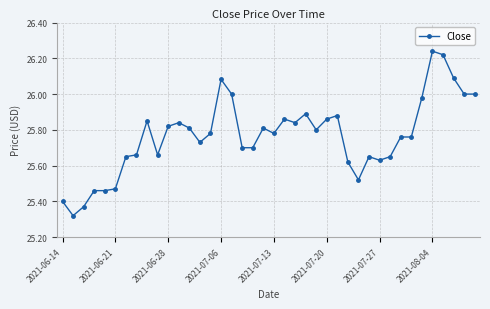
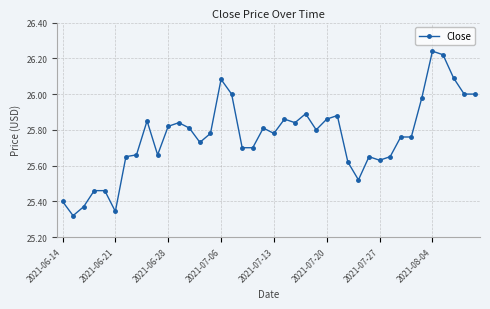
  {
    "2021-06-14": 25.40,
-   "2021-06-21": 25.47,
+   "2021-06-21": 25.34,
    "2021-06-28": 25.82,
    "2021-07-06": 26.08,
    "2021-07-13": 25.78,
    "2021-07-20": 25.86,
    "2021-07-27": 25.63,
    "2021-08-04": 26.24
  }
